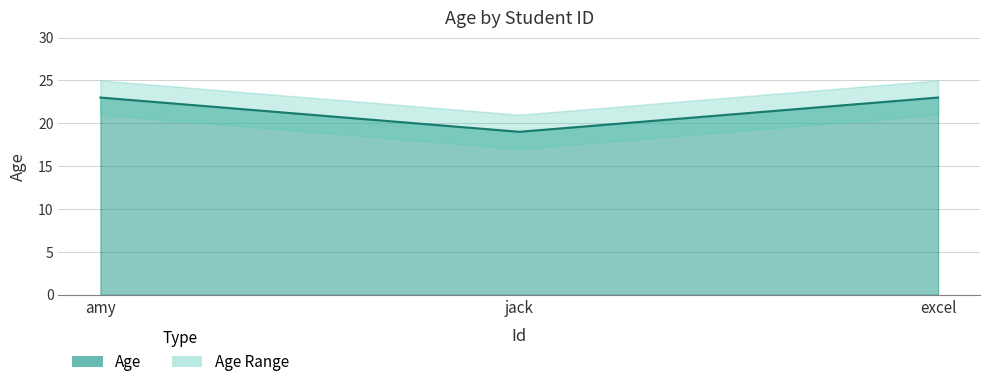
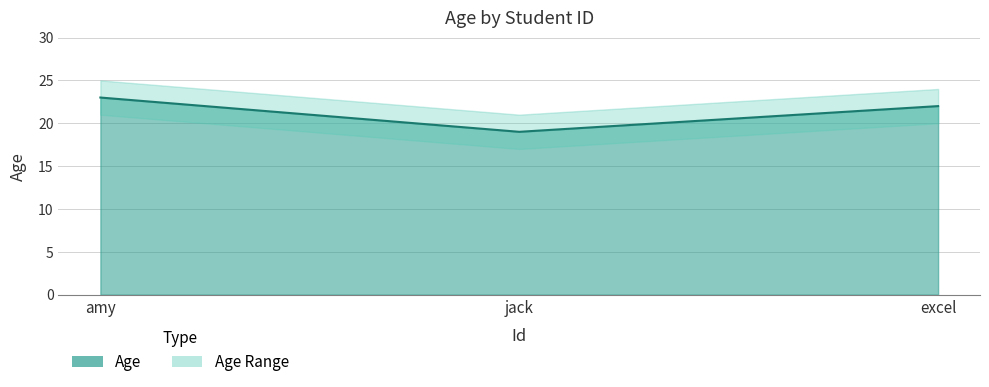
  {
    "Age": {
      "amy": 23,
      "jack": 19,
-     "excel": 23
+     "excel": 22
    }
  }
